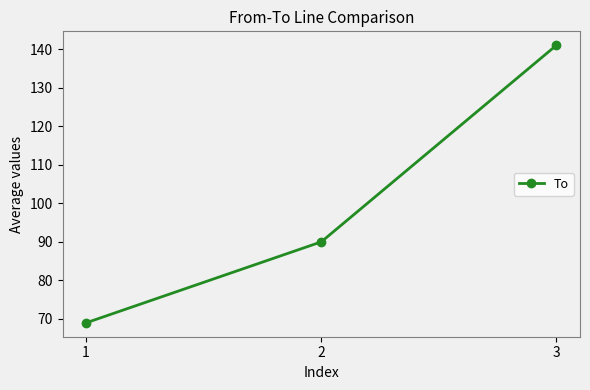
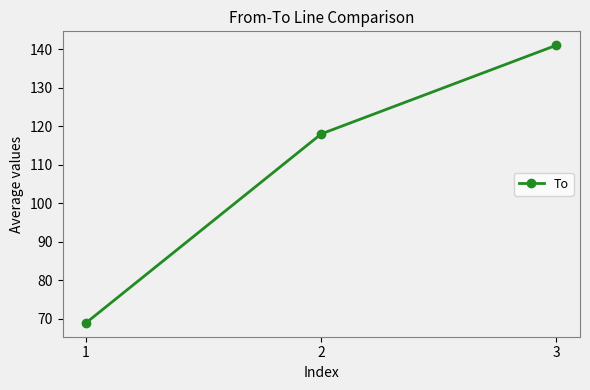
  {
    "1": 69,
-   "2": 90,
+   "2": 118,
    "3": 141
  }
